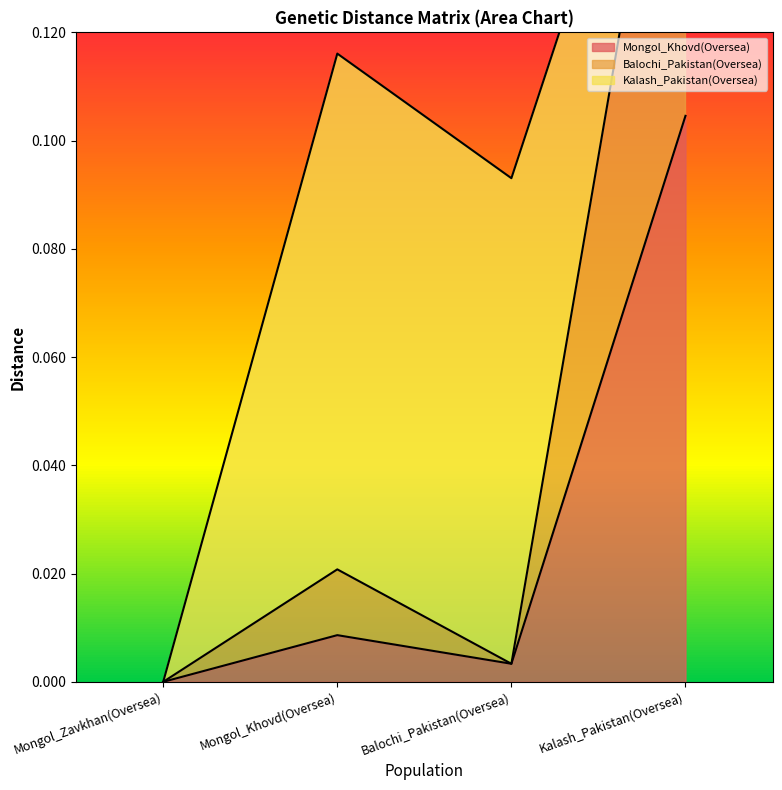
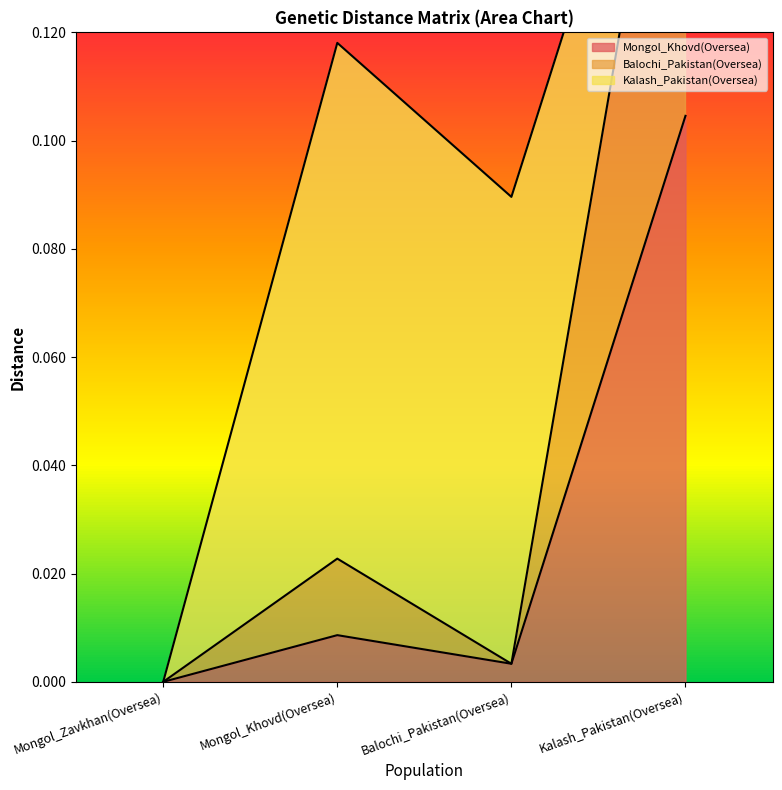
  {
    "Mongol_Khovd(Oversea)": {
      "Mongol_Khovd(Oversea)": 0.009,
      "Kalash_Pakistan(Oversea)": 0.105
    },
    "Balochi_Pakistan(Oversea)": {
-     "Mongol_Khovd(Oversea)": 0.012
+     "Mongol_Khovd(Oversea)": 0.014
    },
    "Kalash_Pakistan(Oversea)": {
      "Mongol_Khovd(Oversea)": 0.095,
-     "Balochi_Pakistan(Oversea)": 0.090
+     "Balochi_Pakistan(Oversea)": 0.086
    }
  }
